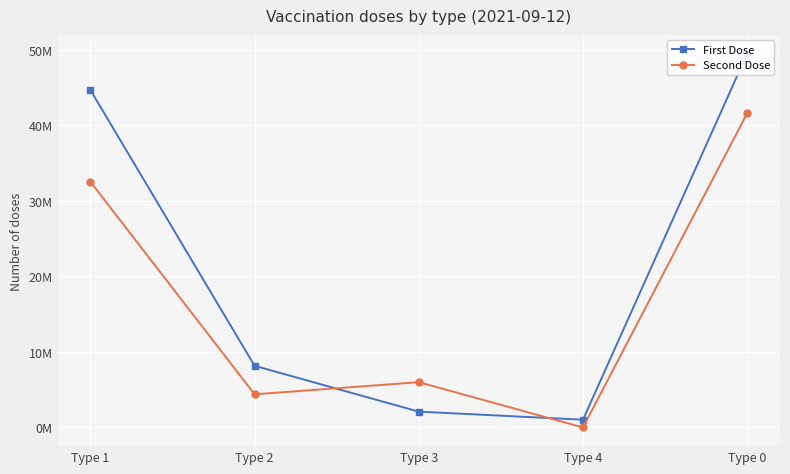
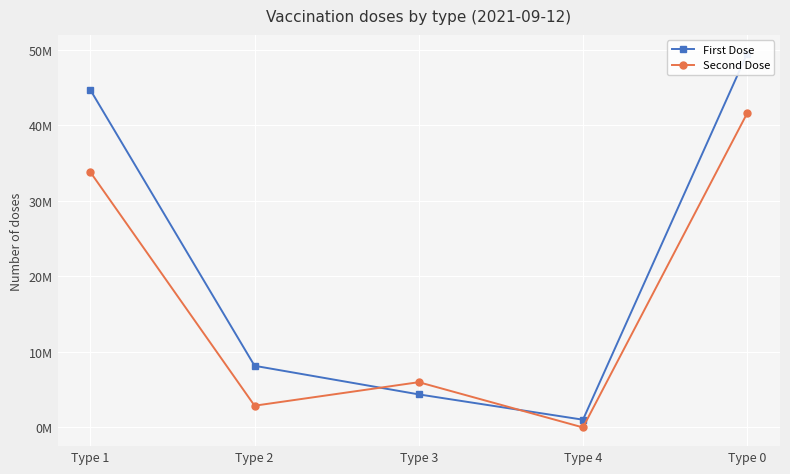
  {
    "First Dose": {
      "Type 1": 45000000,
      "Type 2": 8000000,
-     "Type 3": 2000000,
+     "Type 3": 4000000,
      "Type 4": 1000000
    },
    "Second Dose": {
-     "Type 1": 33000000,
-     "Type 2": 4000000,
+     "Type 1": 34000000,
+     "Type 2": 3000000,
      "Type 3": 6000000,
      "Type 4": 0,
      "Type 0": 42000000
    }
  }
